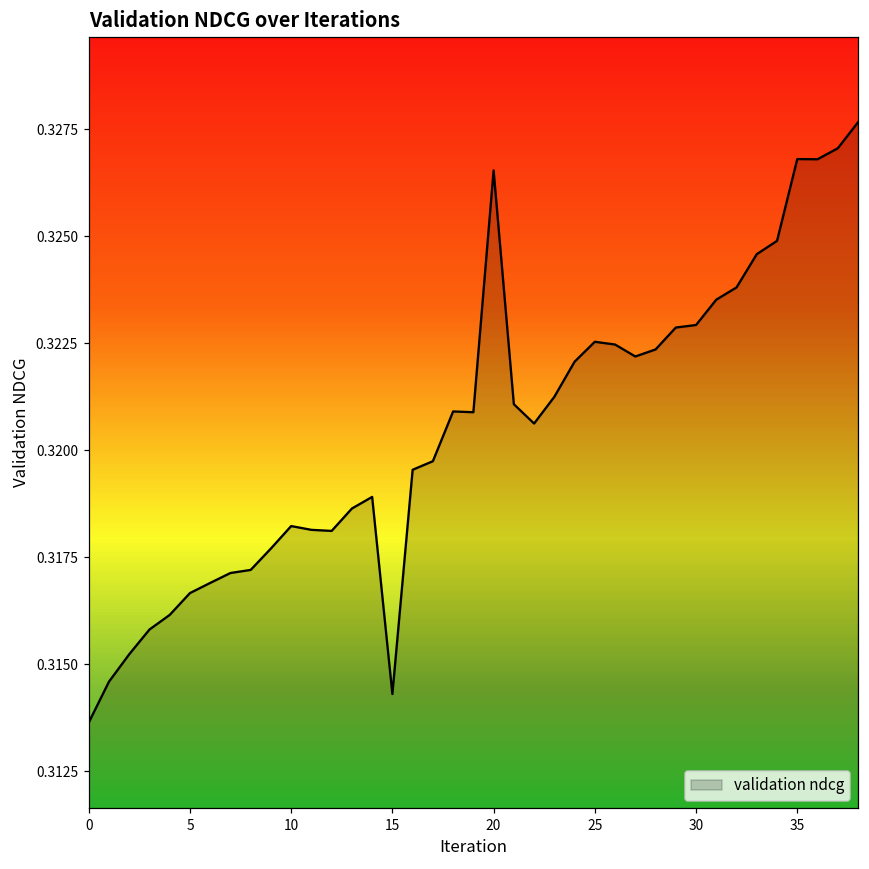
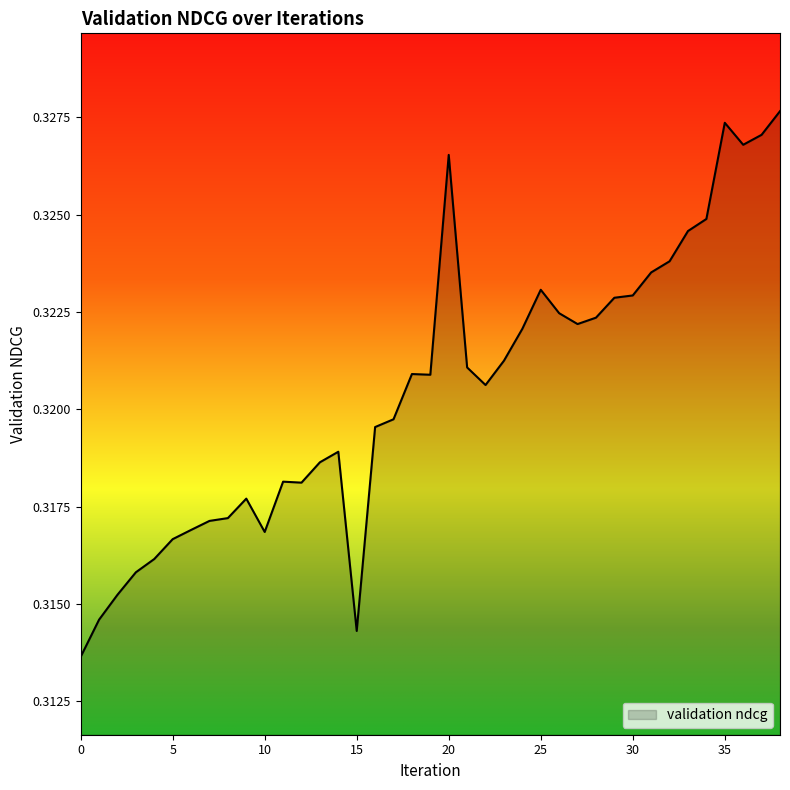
  {
    "0": 0.3136,
    "5": 0.3167,
-   "10": 0.3182,
+   "10": 0.3169,
    "15": 0.3143,
    "20": 0.3265,
-   "25": 0.3225,
+   "25": 0.3231,
    "30": 0.3229,
-   "35": 0.3268
+   "35": 0.3274
  }
